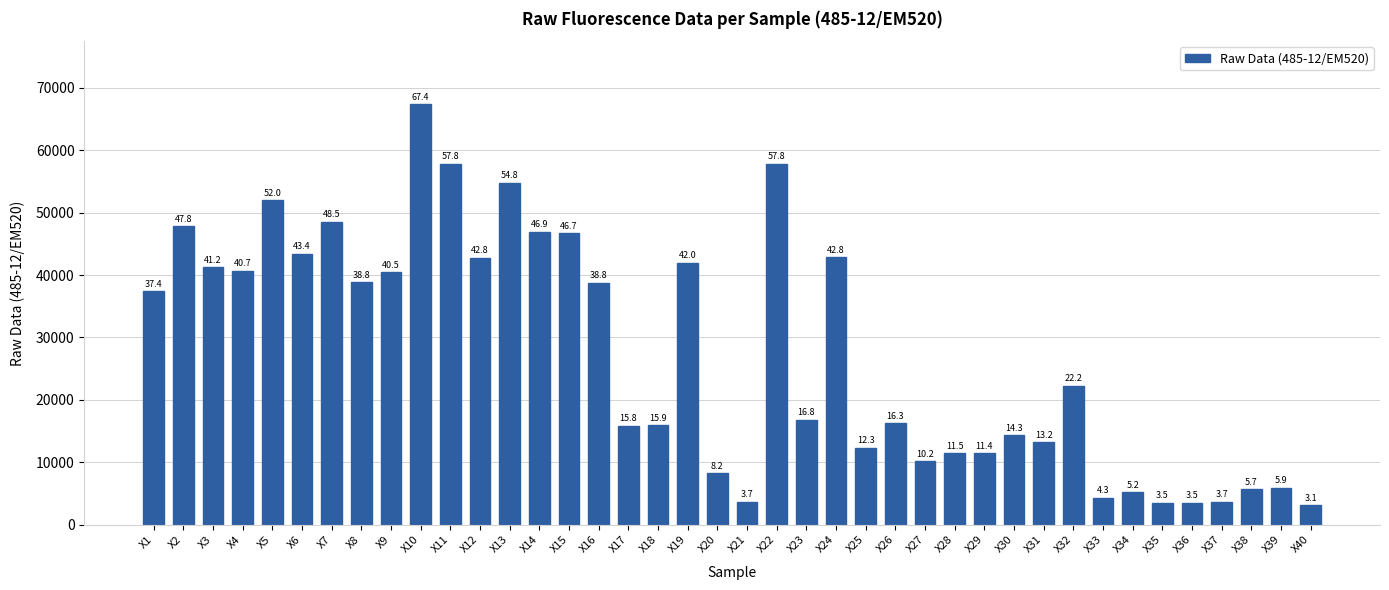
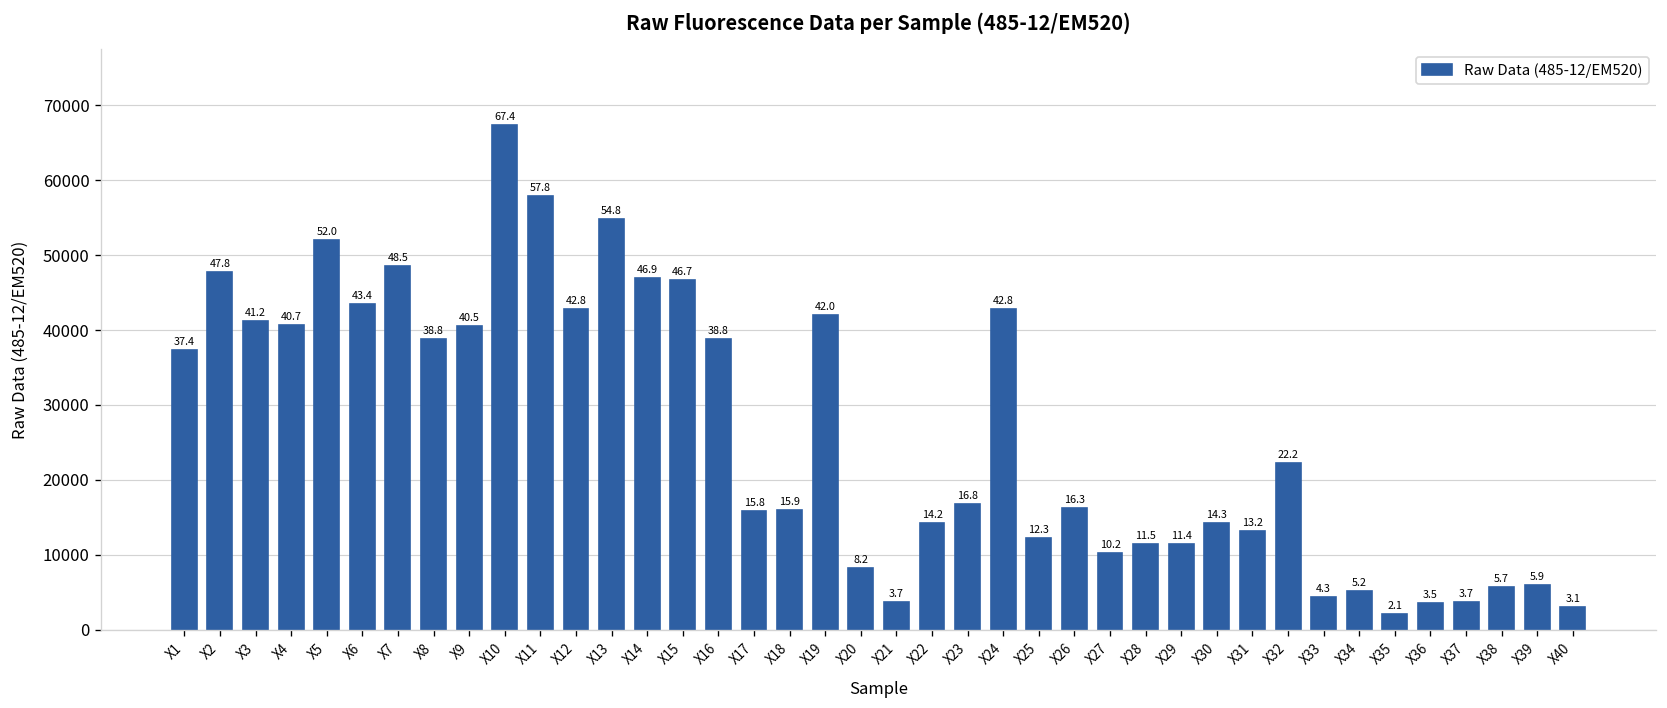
  {
-   "X22": 57.8,
-   "X35": 3.5
+   "X22": 14.2,
+   "X35": 2.1
  }
